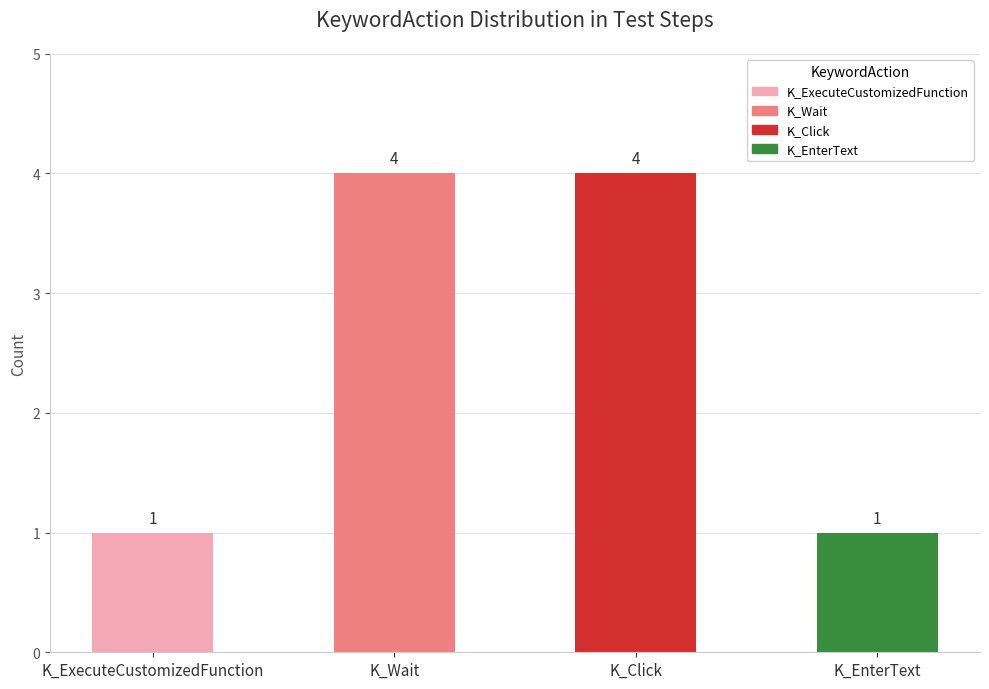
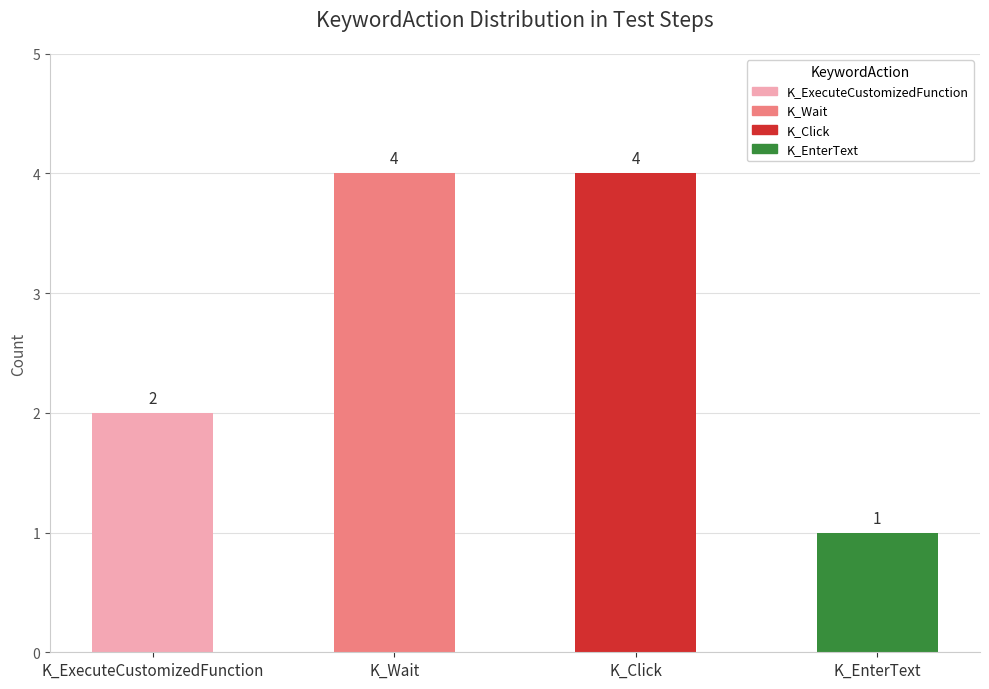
  {
-   "K_ExecuteCustomizedFunction": 1,
+   "K_ExecuteCustomizedFunction": 2,
    "K_Wait": 4,
    "K_Click": 4,
    "K_EnterText": 1
  }
